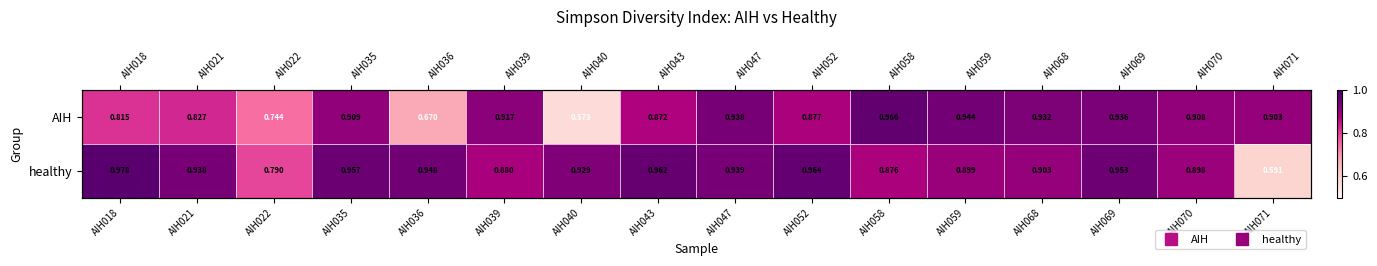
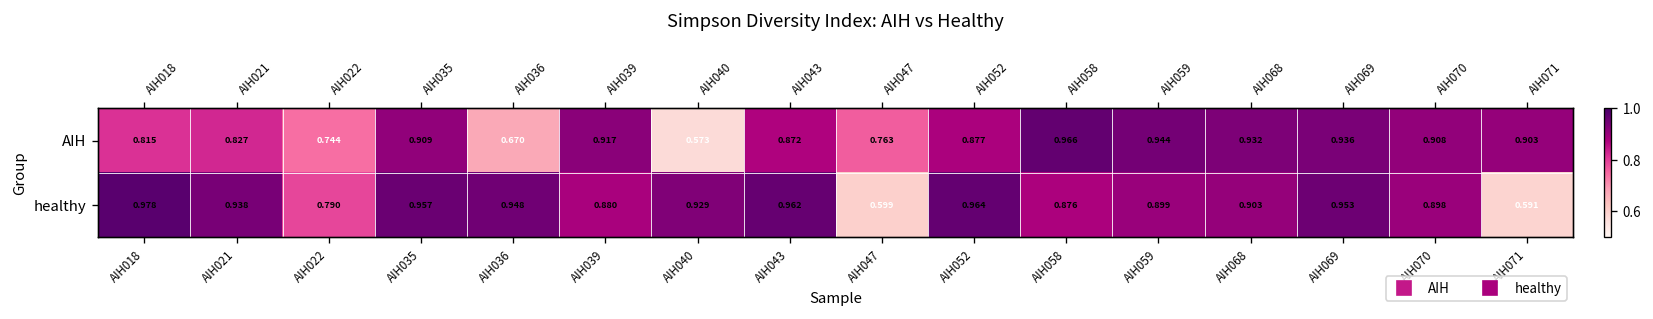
  {
    "AIH": {
      "AIH018": 0.815,
      "AIH021": 0.827,
      "AIH022": 0.744,
      "AIH035": 0.909,
      "AIH036": 0.670,
      "AIH039": 0.917,
      "AIH043": 0.872,
-     "AIH047": 0.938,
+     "AIH047": 0.763,
      "AIH052": 0.877,
      "AIH058": 0.966,
      "AIH059": 0.944,
      "AIH068": 0.932,
      "AIH069": 0.936,
      "AIH070": 0.908,
      "AIH071": 0.903
    },
    "healthy": {
      "AIH018": 0.978,
      "AIH021": 0.938,
      "AIH022": 0.790,
      "AIH035": 0.957,
      "AIH036": 0.948,
      "AIH039": 0.880,
      "AIH040": 0.929,
      "AIH043": 0.962,
-     "AIH047": 0.939,
+     "AIH047": 0.599,
      "AIH052": 0.964,
      "AIH058": 0.876,
      "AIH059": 0.899,
      "AIH068": 0.903,
      "AIH069": 0.953,
      "AIH070": 0.898
    }
  }
